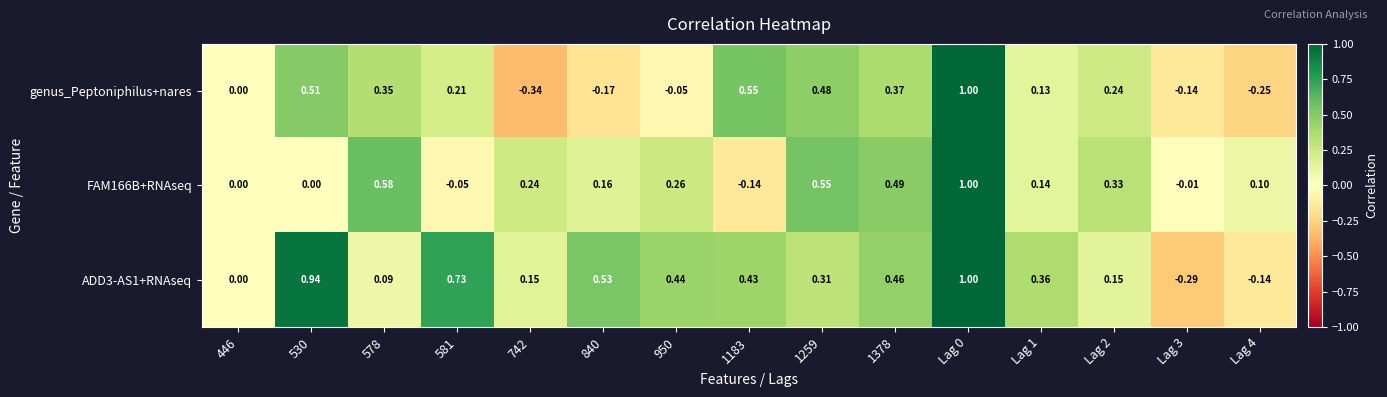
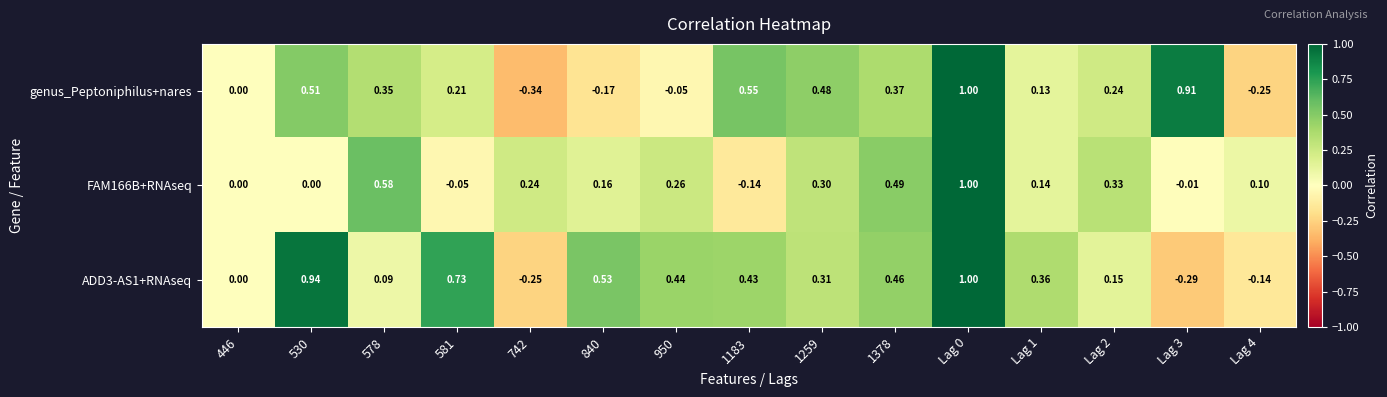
  {
    "genus_Peptoniphilus+nares": {
      "446": 0.00,
      "530": 0.51,
      "578": 0.35,
      "581": 0.21,
      "742": -0.34,
      "840": -0.17,
      "950": -0.05,
      "1183": 0.55,
      "1259": 0.48,
      "1378": 0.37,
      "Lag 0": 1.00,
      "Lag 1": 0.13,
      "Lag 2": 0.24,
-     "Lag 3": -0.14,
+     "Lag 3": 0.91,
      "Lag 4": -0.25
    },
    "FAM166B+RNAseq": {
      "446": 0.00,
      "530": 0.00,
      "578": 0.58,
      "581": -0.05,
      "742": 0.24,
      "840": 0.16,
      "950": 0.26,
      "1183": -0.14,
-     "1259": 0.55,
+     "1259": 0.30,
      "1378": 0.49,
      "Lag 0": 1.00,
      "Lag 1": 0.14,
      "Lag 2": 0.33,
      "Lag 3": -0.01,
      "Lag 4": 0.10
    },
    "ADD3-AS1+RNAseq": {
      "446": 0.00,
      "530": 0.94,
      "578": 0.09,
      "581": 0.73,
-     "742": 0.15,
+     "742": -0.25,
      "840": 0.53,
      "950": 0.44,
      "1183": 0.43,
      "1259": 0.31,
      "1378": 0.46,
      "Lag 0": 1.00,
      "Lag 1": 0.36,
      "Lag 2": 0.15,
      "Lag 3": -0.29,
      "Lag 4": -0.14
    }
  }
